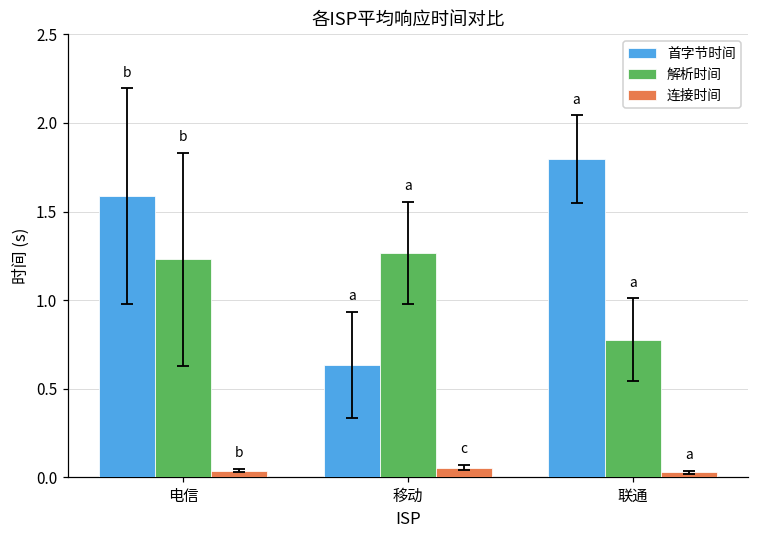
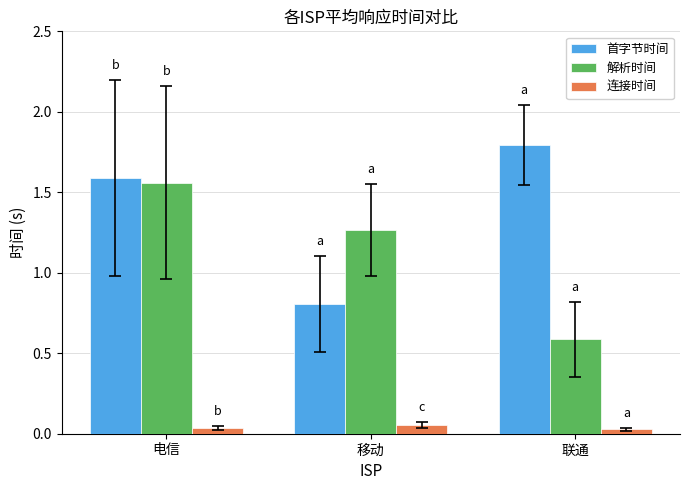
  {
    "首字节时间": {
      "电信": 1.59,
-     "移动": 0.63,
+     "移动": 0.81,
      "联通": 1.80
    },
    "解析时间": {
-     "电信": 1.23,
+     "电信": 1.56,
      "移动": 1.27,
-     "联通": 0.78
+     "联通": 0.59
    },
    "连接时间": {
      "电信": 0.04,
      "移动": 0.05,
      "联通": 0.03
    }
  }
